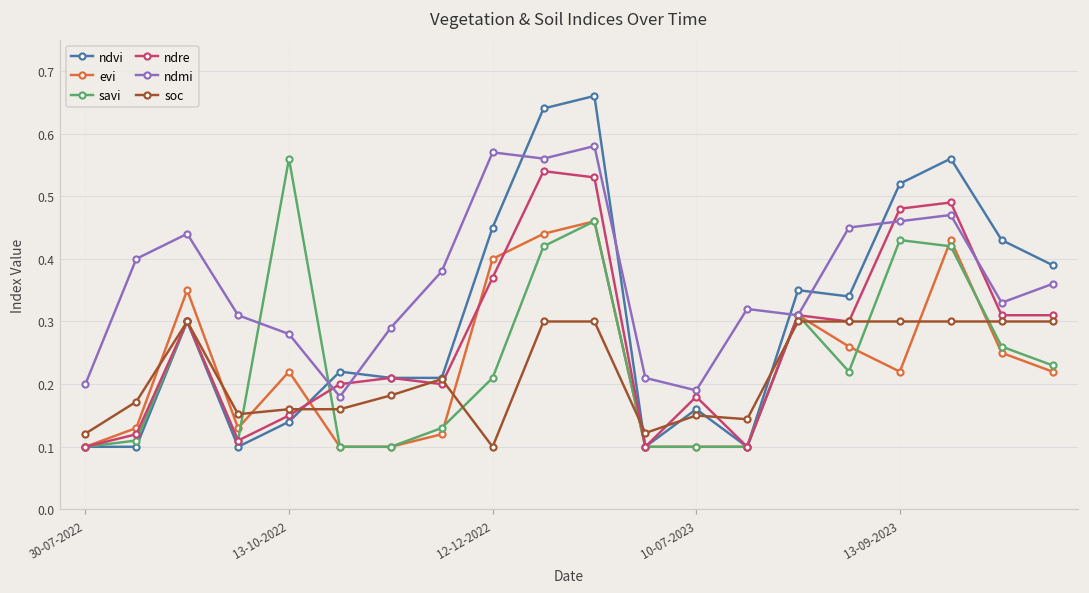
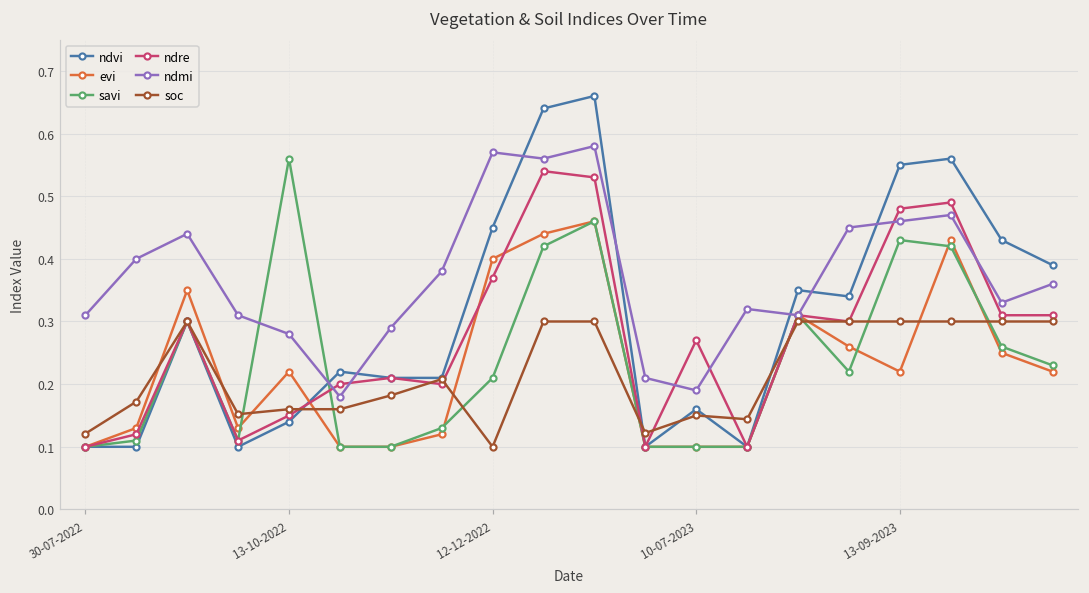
  {
    "ndvi": {
      "13-10-2022": 0.14,
      "12-12-2022": 0.45,
      "10-07-2023": 0.16,
-     "13-09-2023": 0.52
+     "13-09-2023": 0.55
    },
    "evi": {
      "13-10-2022": 0.22,
      "12-12-2022": 0.40,
      "13-09-2023": 0.22
    },
    "savi": {
      "13-10-2022": 0.56,
      "12-12-2022": 0.21,
      "13-09-2023": 0.43
    },
    "ndre": {
      "13-10-2022": 0.15,
      "12-12-2022": 0.37,
-     "10-07-2023": 0.18,
+     "10-07-2023": 0.27,
      "13-09-2023": 0.48
    },
    "ndmi": {
-     "30-07-2022": 0.20,
+     "30-07-2022": 0.31,
      "13-10-2022": 0.28,
      "12-12-2022": 0.57,
      "10-07-2023": 0.19,
      "13-09-2023": 0.46
    },
    "soc": {
      "30-07-2022": 0.12,
      "13-10-2022": 0.16,
      "12-12-2022": 0.10,
      "10-07-2023": 0.15,
      "13-09-2023": 0.30
    }
  }
